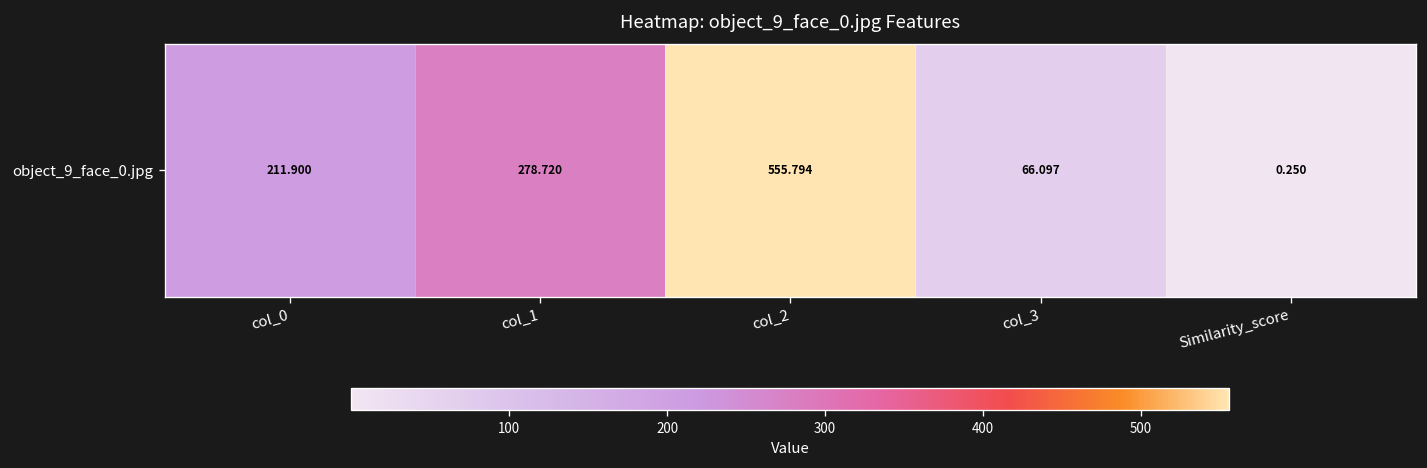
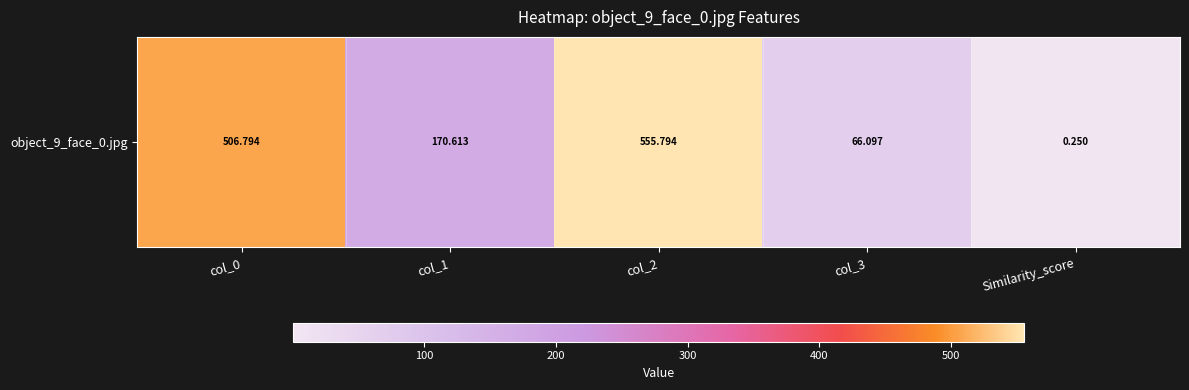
  {
    "object_9_face_0.jpg": {
-     "col_0": 211.900,
-     "col_1": 278.720,
+     "col_0": 506.794,
+     "col_1": 170.613,
      "col_2": 555.794,
      "col_3": 66.097,
      "Similarity_score": 0.250
    }
  }
